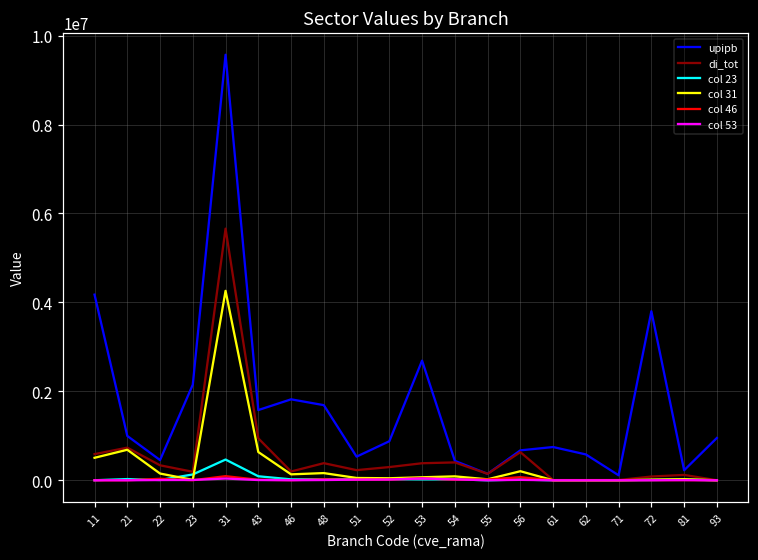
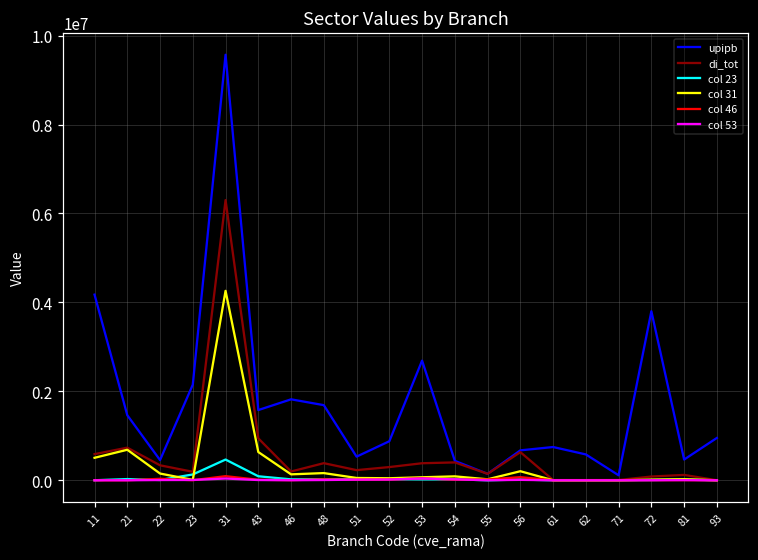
  {
    "upipb": {
      "11": 4200000,
-     "21": 1000000,
+     "21": 1500000,
      "22": 500000,
      "23": 2200000,
      "31": 9600000,
      "43": 1600000,
      "46": 1800000,
      "48": 1700000,
      "51": 500000,
      "52": 900000,
      "53": 2700000,
      "61": 700000,
      "62": 600000,
      "71": 100000,
      "72": 3800000,
-     "81": 200000,
+     "81": 500000,
      "93": 1000000
    },
    "di_tot": {
      "11": 600000,
      "22": 300000,
-     "31": 5700000,
+     "31": 6300000,
      "43": 900000,
      "46": 200000,
      "48": 400000,
      "51": 200000,
      "52": 300000,
      "53": 400000,
      "72": 100000,
      "81": 100000
    },
    "col 23": {
      "31": 500000,
      "43": 100000
    },
    "col 31": {
      "11": 500000,
      "22": 200000,
      "31": 4300000,
      "43": 600000,
      "46": 100000,
      "48": 200000,
      "54": 100000,
      "56": 200000
    }
  }
